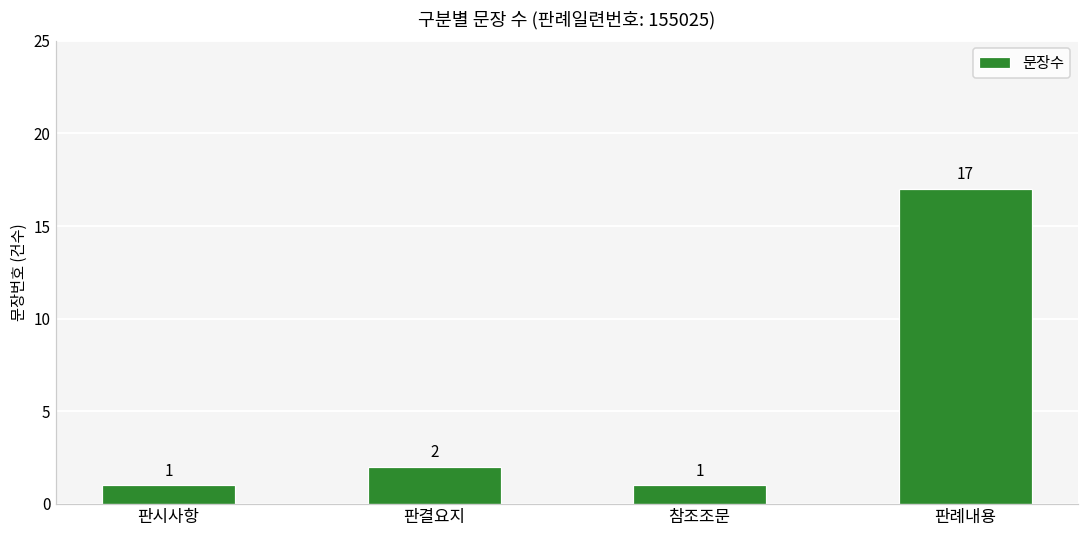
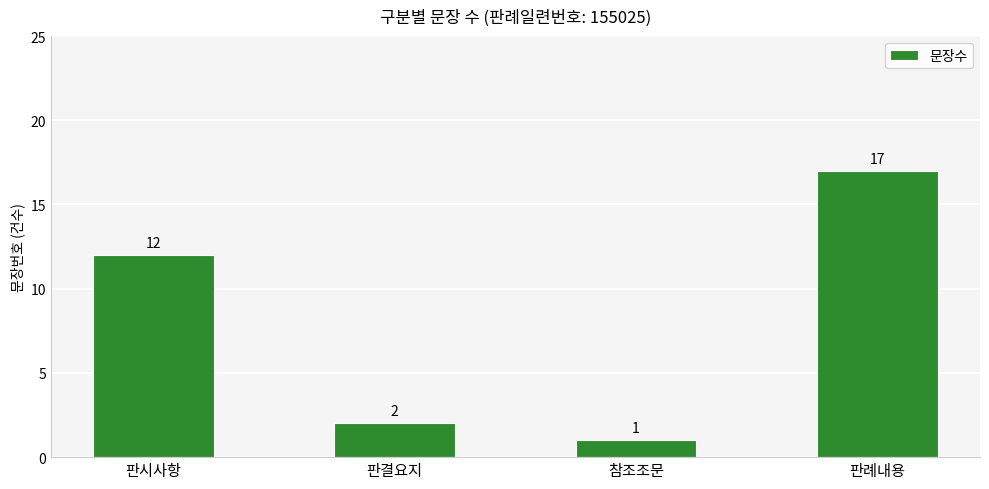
  {
-   "판시사항": 1,
+   "판시사항": 12,
    "판결요지": 2,
    "참조조문": 1,
    "판례내용": 17
  }
